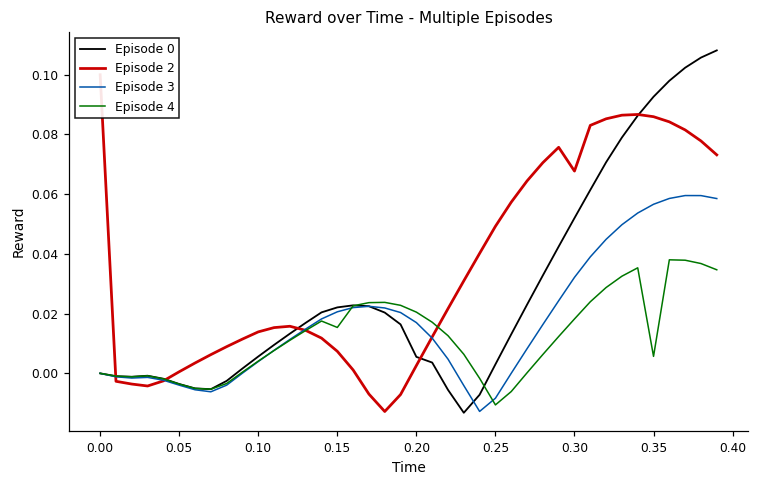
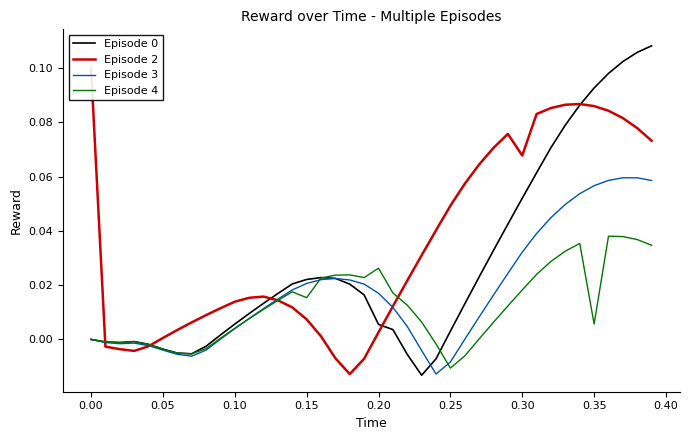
  {
    "Episode 0": {
      "0.10": 0.006,
      "0.15": 0.022,
      "0.20": 0.006,
      "0.25": 0.003,
      "0.30": 0.052,
      "0.35": 0.093
    },
    "Episode 2": {
      "0.05": 0.001,
      "0.10": 0.014,
      "0.15": 0.007,
      "0.20": 0.003,
      "0.25": 0.049,
      "0.30": 0.068,
      "0.35": 0.086
    },
    "Episode 3": {
      "0.15": 0.021,
      "0.20": 0.017,
      "0.25": -0.008,
      "0.30": 0.032,
      "0.35": 0.057
    },
    "Episode 4": {
      "0.15": 0.015,
-     "0.20": 0.021,
+     "0.20": 0.026,
      "0.25": -0.011,
      "0.30": 0.018,
      "0.35": 0.006
    }
  }
